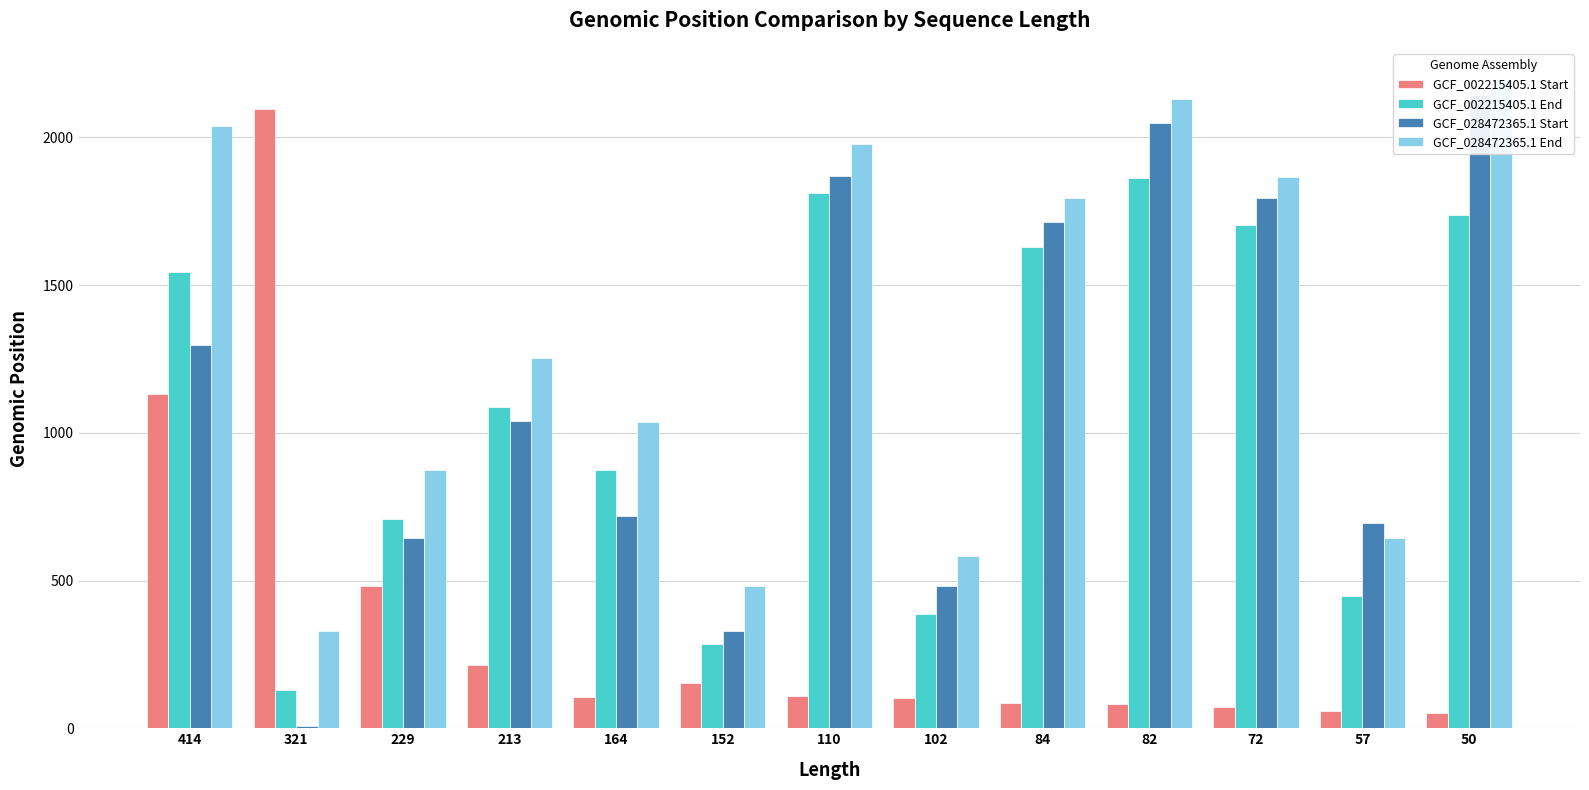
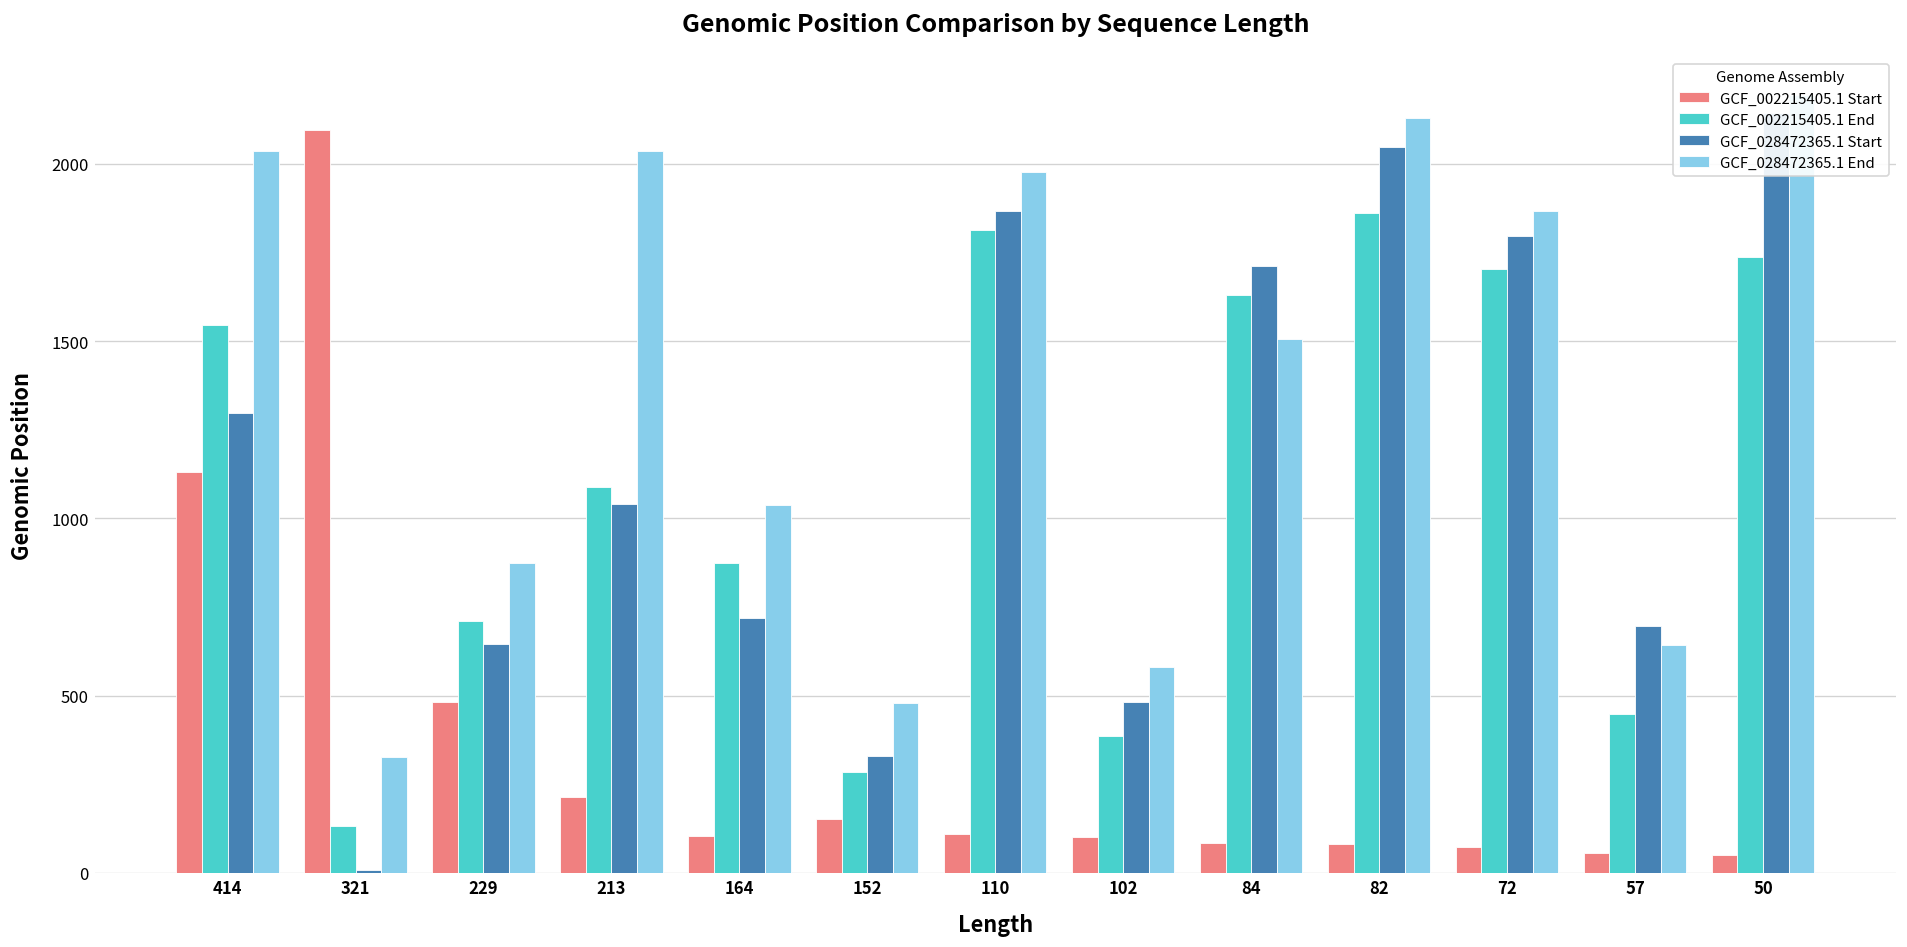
  {
    "GCF_002215405.1 Start": {
      "414": 1130,
      "321": 2100,
      "229": 480,
      "213": 210,
      "164": 110,
      "152": 150,
      "110": 110,
      "102": 100,
      "84": 80,
      "82": 80,
      "72": 70,
      "57": 60,
      "50": 50
    },
    "GCF_002215405.1 End": {
      "414": 1540,
      "321": 130,
      "229": 710,
      "213": 1090,
      "164": 870,
      "152": 280,
      "110": 1810,
      "102": 390,
      "84": 1630,
      "82": 1860,
      "72": 1700,
      "57": 450,
      "50": 1740
    },
    "GCF_028472365.1 Start": {
      "414": 1300,
      "229": 650,
      "213": 1040,
      "164": 720,
      "152": 330,
      "110": 1870,
      "102": 480,
      "84": 1710,
      "82": 2050,
      "72": 1800,
      "57": 700
    },
    "GCF_028472365.1 End": {
      "414": 2040,
      "321": 330,
      "229": 870,
-     "213": 1250,
+     "213": 2040,
      "164": 1040,
      "152": 480,
      "110": 1980,
      "102": 580,
-     "84": 1800,
+     "84": 1510,
      "82": 2130,
      "72": 1870,
      "57": 640
    }
  }
